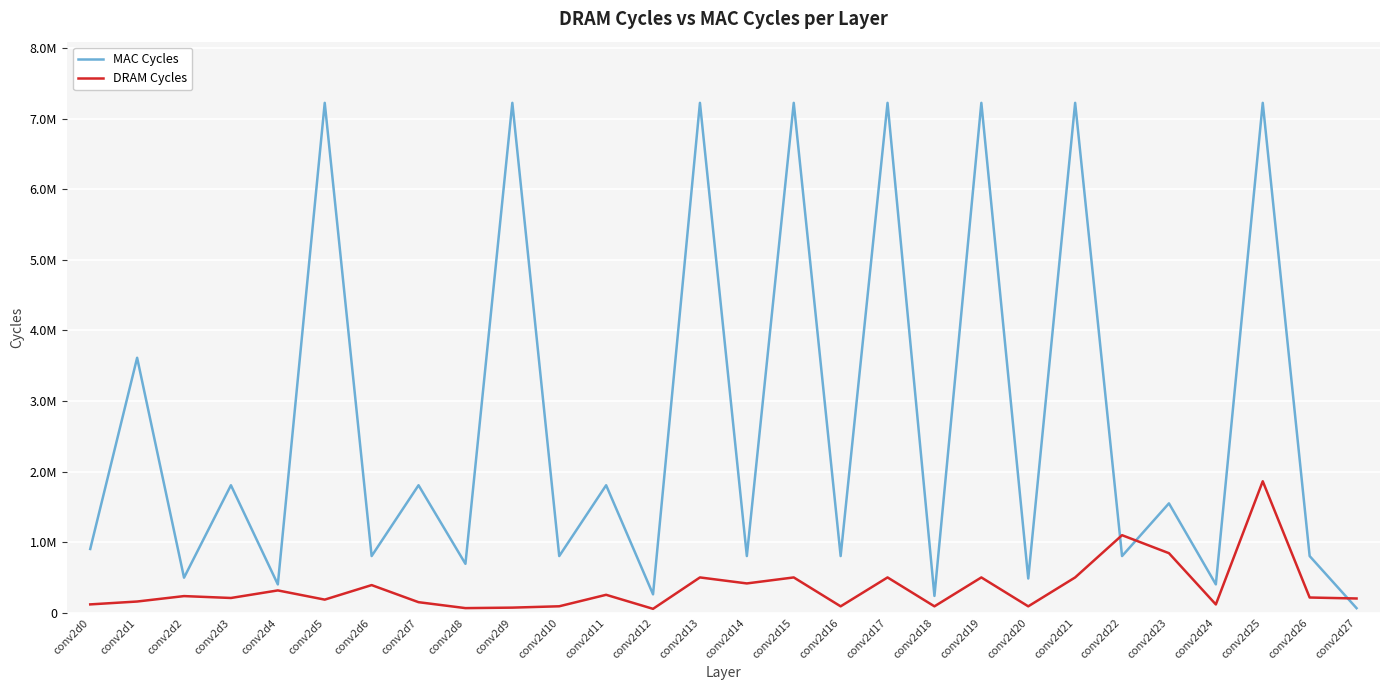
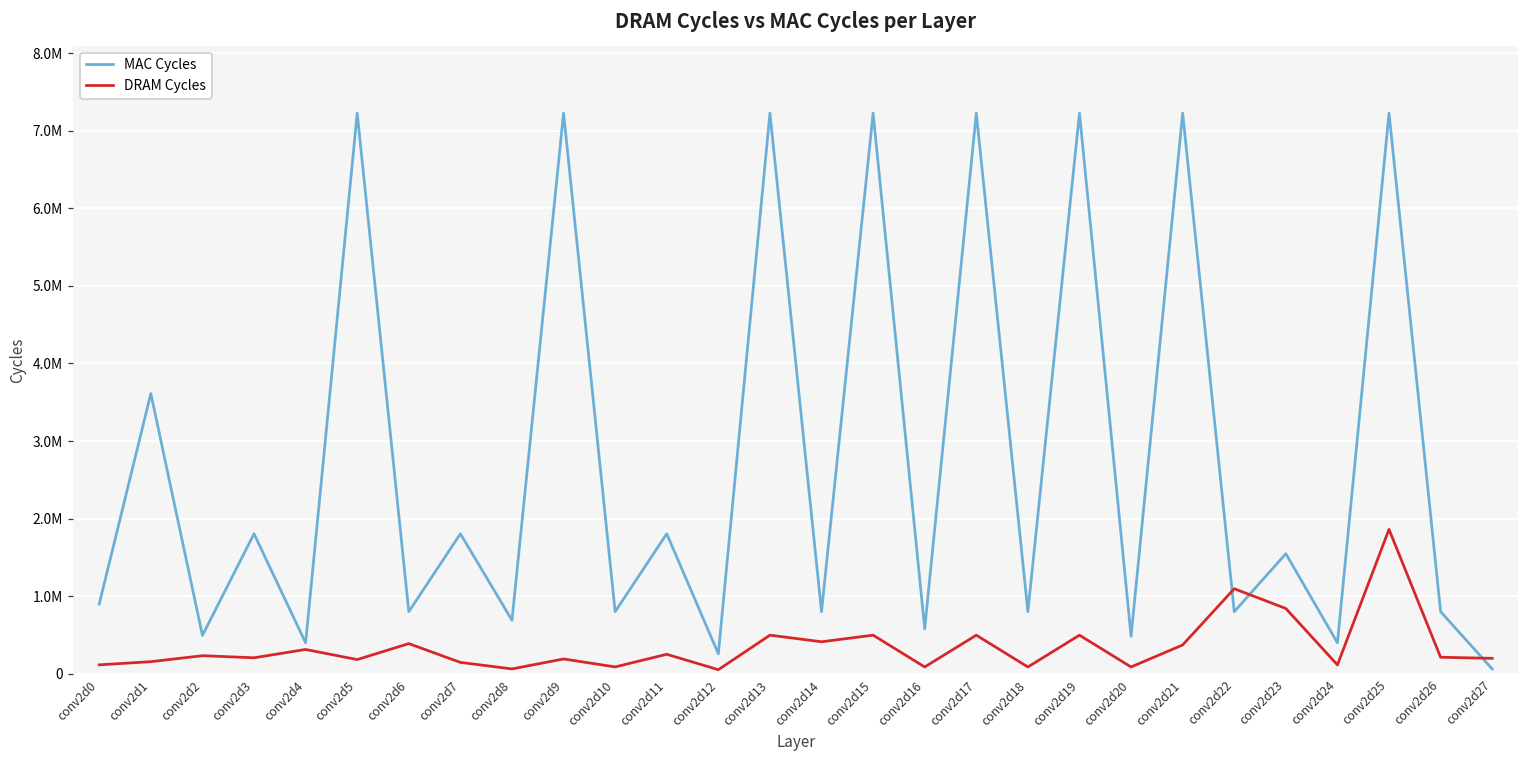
  {
    "MAC Cycles": {
      "conv2d0": 900000,
      "conv2d1": 3600000,
      "conv2d2": 500000,
      "conv2d3": 1800000,
      "conv2d4": 400000,
      "conv2d5": 7200000,
      "conv2d6": 800000,
      "conv2d7": 1800000,
      "conv2d8": 700000,
      "conv2d9": 7200000,
      "conv2d10": 800000,
      "conv2d11": 1800000,
      "conv2d12": 300000,
      "conv2d13": 7200000,
      "conv2d14": 800000,
      "conv2d15": 7200000,
-     "conv2d16": 800000,
+     "conv2d16": 600000,
      "conv2d17": 7200000,
-     "conv2d18": 200000,
+     "conv2d18": 800000,
      "conv2d19": 7200000,
      "conv2d20": 500000,
      "conv2d21": 7200000,
      "conv2d22": 800000,
      "conv2d23": 1500000,
      "conv2d24": 400000,
      "conv2d25": 7200000,
      "conv2d26": 800000,
      "conv2d27": 100000
    },
    "DRAM Cycles": {
      "conv2d0": 100000,
      "conv2d1": 200000,
      "conv2d2": 200000,
      "conv2d3": 200000,
      "conv2d4": 300000,
      "conv2d5": 200000,
      "conv2d6": 400000,
      "conv2d7": 100000,
      "conv2d8": 100000,
-     "conv2d9": 100000,
+     "conv2d9": 200000,
      "conv2d10": 100000,
      "conv2d11": 300000,
      "conv2d12": 100000,
      "conv2d13": 500000,
      "conv2d14": 400000,
      "conv2d15": 500000,
      "conv2d16": 100000,
      "conv2d17": 500000,
      "conv2d18": 100000,
      "conv2d19": 500000,
      "conv2d20": 100000,
-     "conv2d21": 500000,
+     "conv2d21": 400000,
      "conv2d22": 1100000,
      "conv2d23": 800000,
      "conv2d24": 100000,
      "conv2d25": 1900000,
      "conv2d26": 200000,
      "conv2d27": 200000
    }
  }
